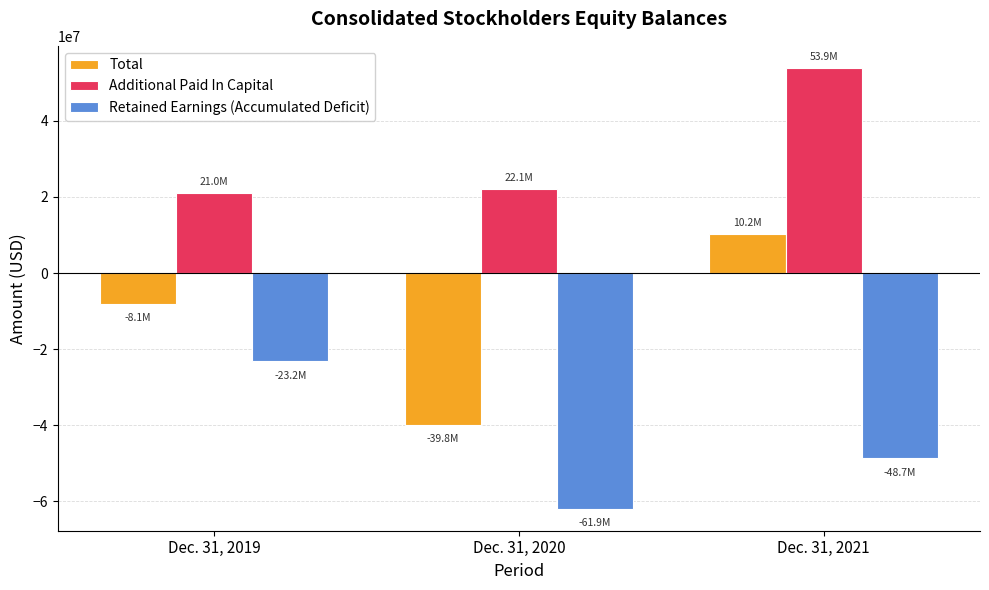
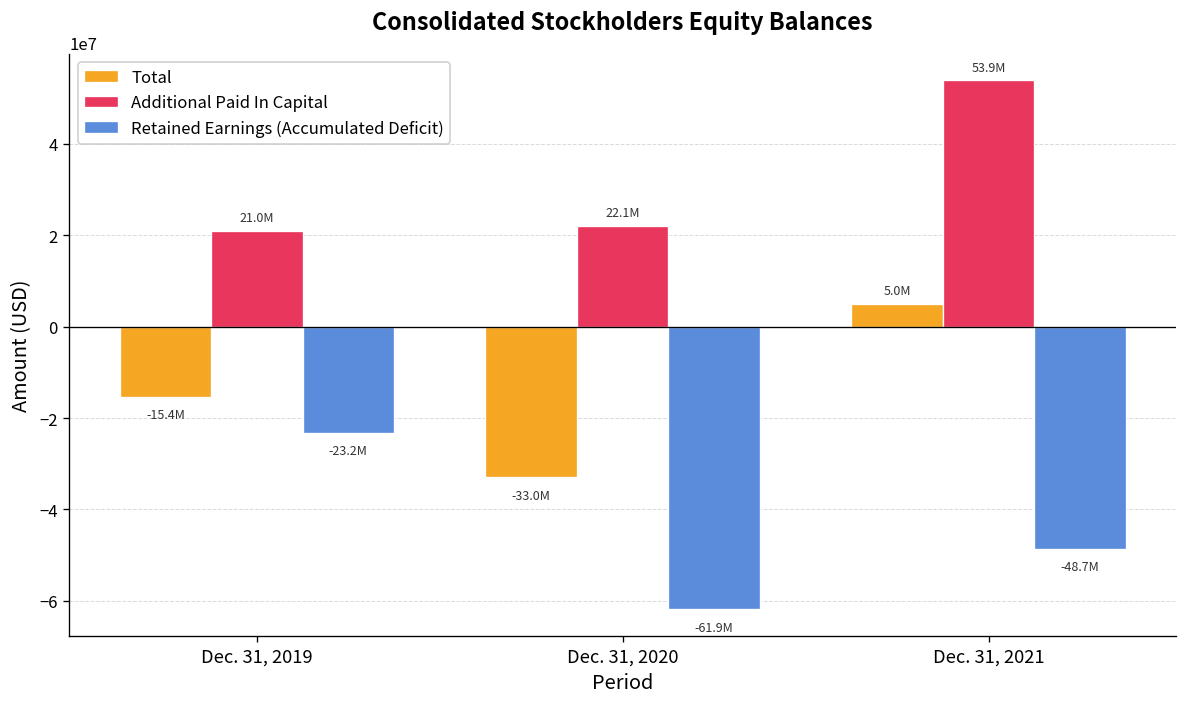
  {
    "Total": {
-     "Dec. 31, 2019": "-8.1M",
-     "Dec. 31, 2020": "-39.8M",
-     "Dec. 31, 2021": "10.2M"
+     "Dec. 31, 2019": "-15.4M",
+     "Dec. 31, 2020": "-33.0M",
+     "Dec. 31, 2021": "5.0M"
    },
    "Additional Paid In Capital": {
      "Dec. 31, 2019": "21.0M",
      "Dec. 31, 2020": "22.1M",
      "Dec. 31, 2021": "53.9M"
    },
    "Retained Earnings (Accumulated Deficit)": {
      "Dec. 31, 2019": "-23.2M",
      "Dec. 31, 2020": "-61.9M",
      "Dec. 31, 2021": "-48.7M"
    }
  }
